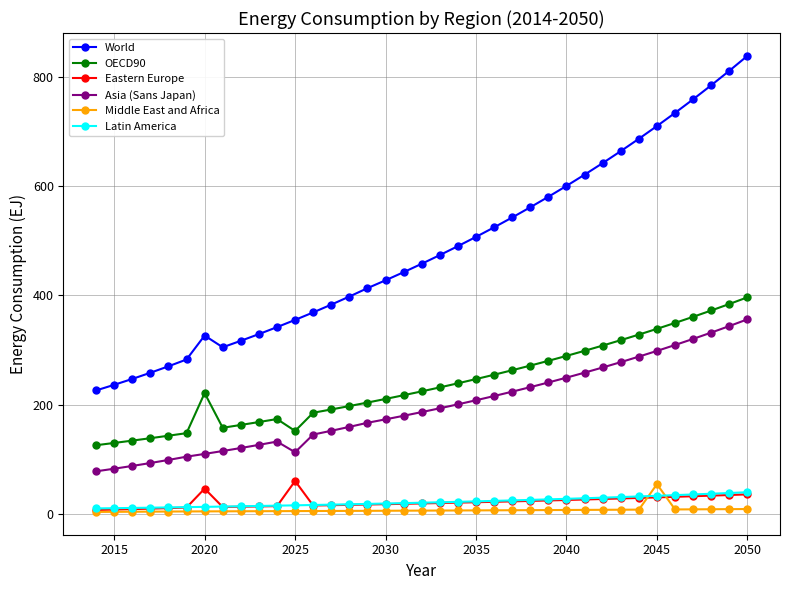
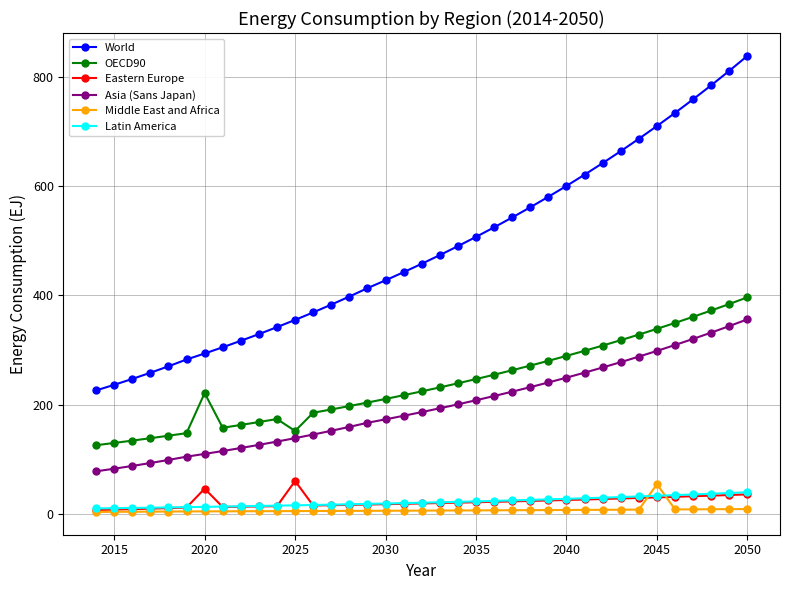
  {
    "World": {
      "2015": 240,
-     "2020": 330,
+     "2020": 290,
      "2025": 360,
      "2030": 430,
      "2035": 510,
      "2040": 600,
      "2045": 710,
      "2050": 840
    },
    "OECD90": {
      "2015": 130,
      "2020": 220,
      "2025": 150,
      "2030": 210,
      "2035": 250,
      "2040": 290,
      "2045": 340,
      "2050": 400
    },
    "Eastern Europe": {
      "2020": 50,
      "2025": 60
    },
    "Asia (Sans Japan)": {
      "2015": 80,
      "2020": 110,
-     "2025": 110,
+     "2025": 140,
      "2030": 170,
      "2035": 210,
      "2040": 250,
      "2045": 300,
      "2050": 360
    },
    "Middle East and Africa": {
      "2020": 0,
      "2025": 10,
      "2030": 10,
      "2035": 10,
      "2040": 10,
      "2045": 50,
      "2050": 10
    },
    "Latin America": {
      "2020": 10,
      "2025": 20
    }
  }
